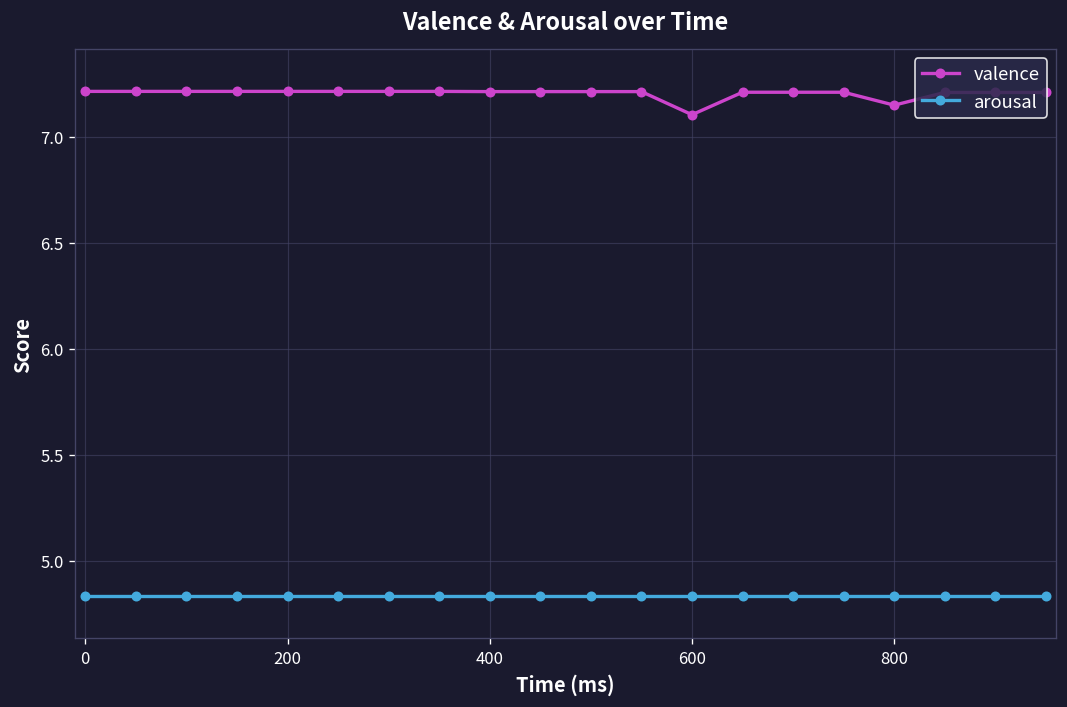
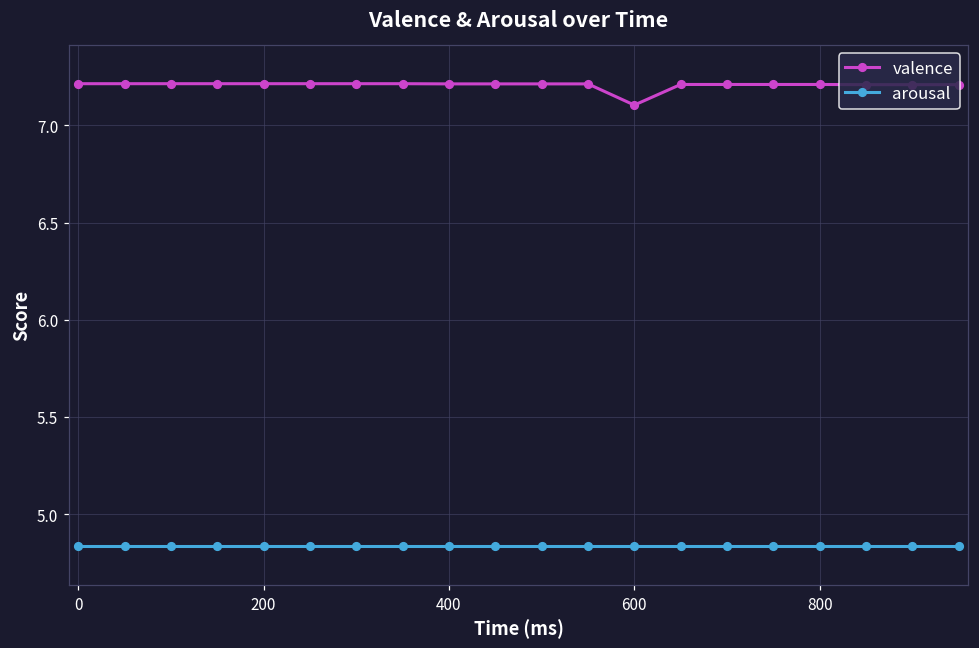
  {
    "valence": {
      "0": 7.22,
      "200": 7.22,
      "400": 7.21,
      "600": 7.11,
-     "800": 7.15
+     "800": 7.21
    },
    "arousal": {
      "0": 4.84,
      "200": 4.84,
      "400": 4.84,
      "600": 4.84,
      "800": 4.84
    }
  }
